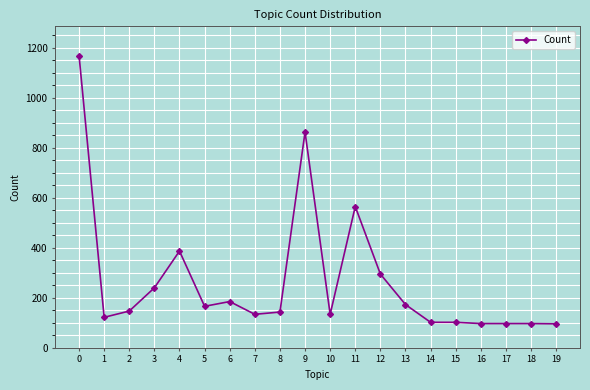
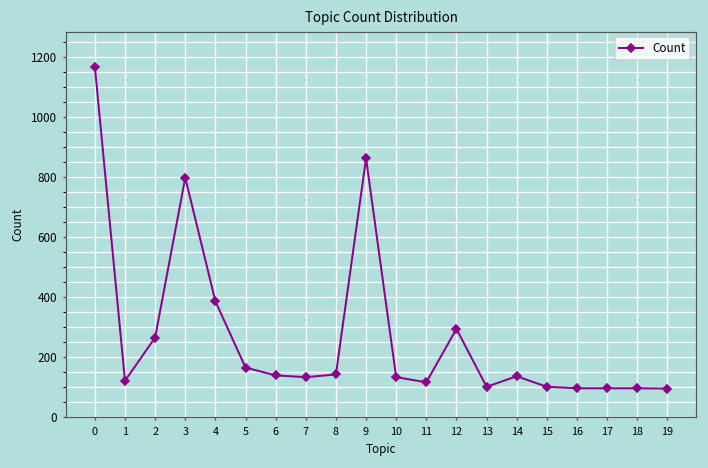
  {
    "0": 1170,
    "1": 120,
-   "2": 150,
-   "3": 240,
+   "2": 270,
+   "3": 800,
    "4": 390,
    "5": 170,
-   "6": 190,
+   "6": 140,
    "7": 130,
    "8": 140,
    "9": 860,
    "10": 130,
-   "11": 570,
+   "11": 120,
    "12": 300,
-   "13": 170,
-   "14": 100,
+   "13": 100,
+   "14": 140,
    "15": 100,
    "16": 100,
    "17": 100,
    "18": 100,
    "19": 100
  }
